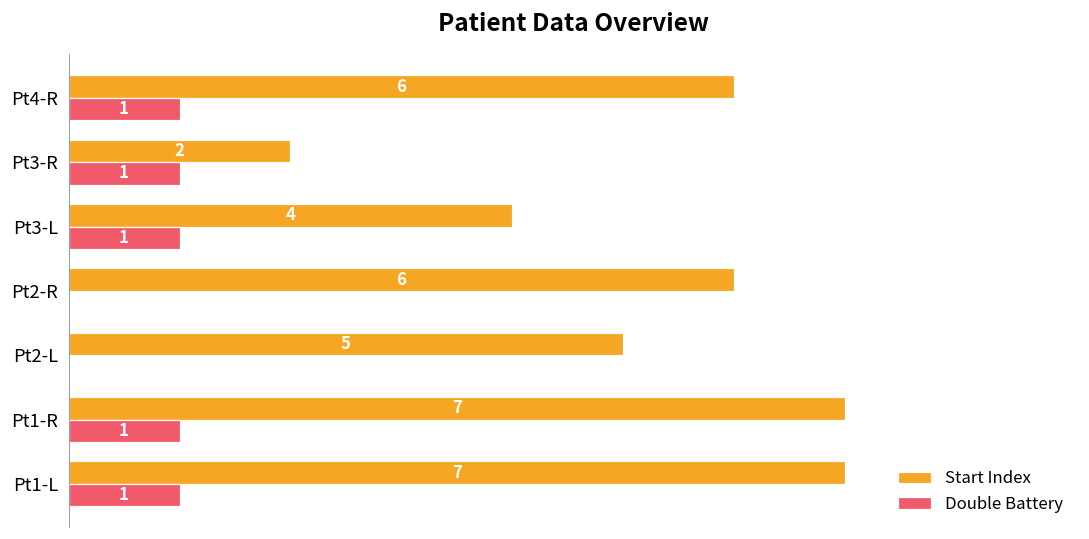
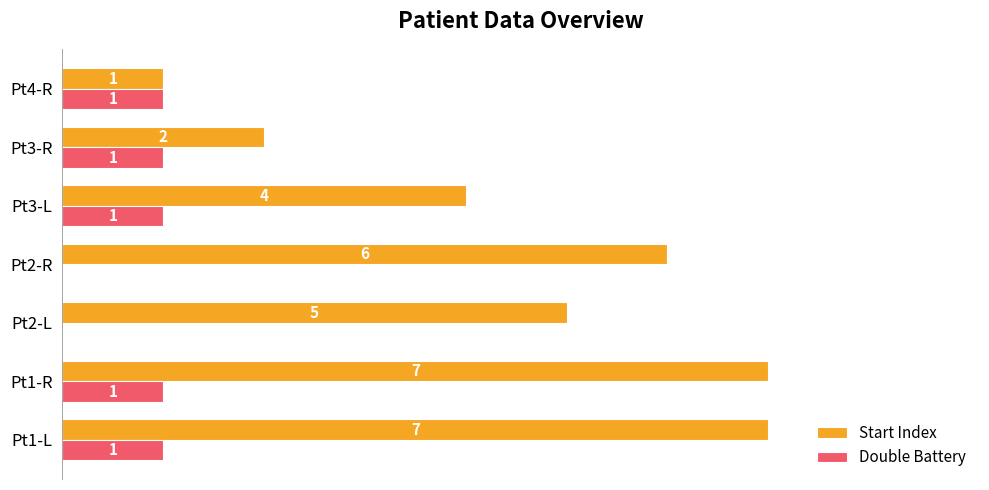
  {
    "Start Index": {
-     "Pt4-R": 6,
+     "Pt4-R": 1,
      "Pt3-R": 2,
      "Pt3-L": 4,
      "Pt2-R": 6,
      "Pt2-L": 5,
      "Pt1-R": 7,
      "Pt1-L": 7
    },
    "Double Battery": {
      "Pt4-R": 1,
      "Pt3-R": 1,
      "Pt3-L": 1,
      "Pt1-R": 1,
      "Pt1-L": 1
    }
  }
